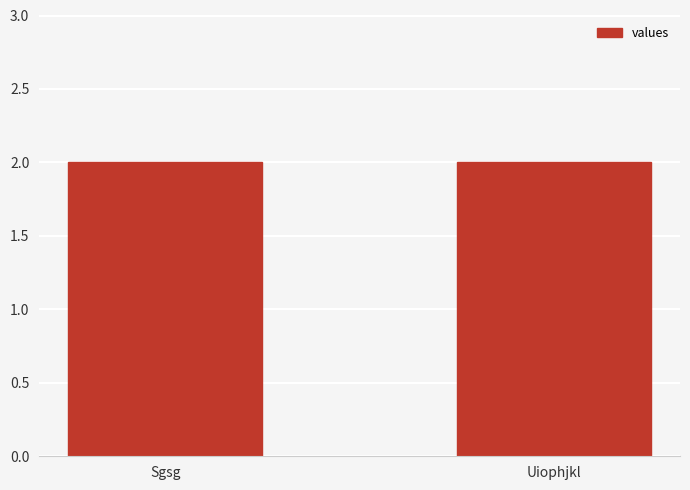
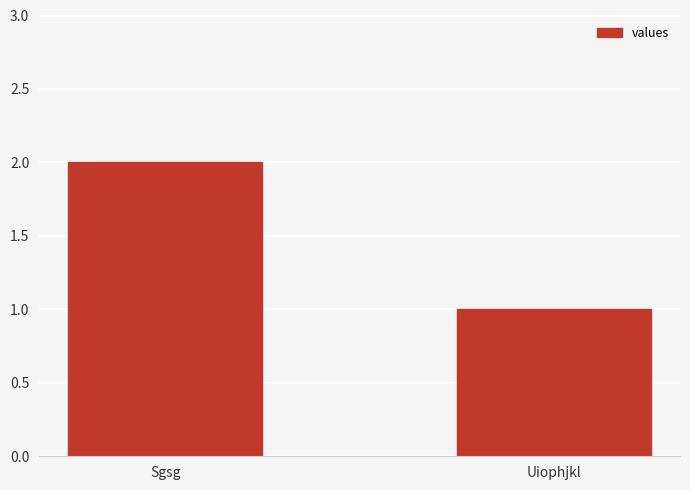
  {
    "Sgsg": 2,
-   "Uiophjkl": 2
+   "Uiophjkl": 1
  }
